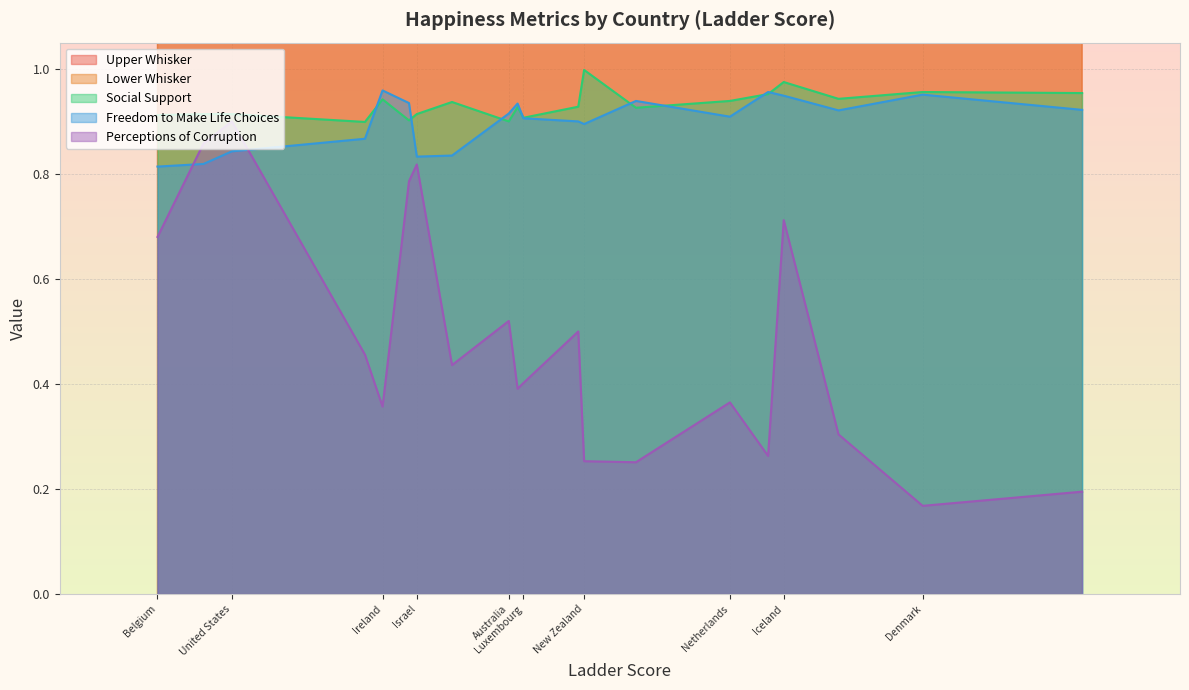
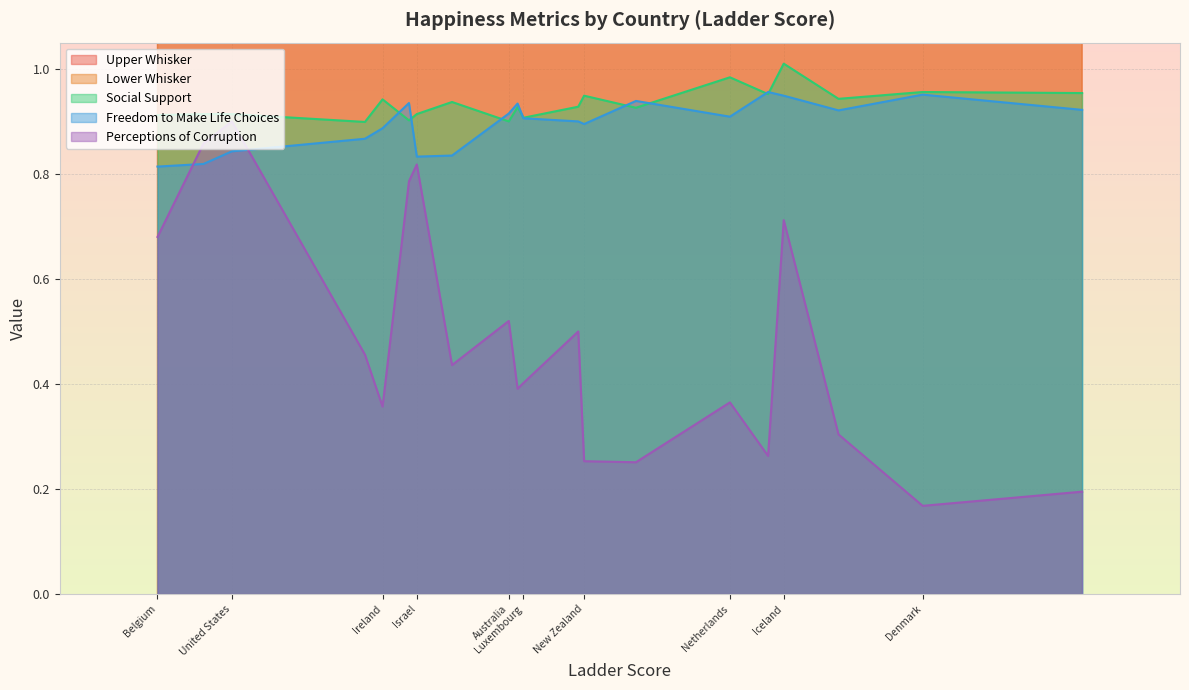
  {
    "Social Support": {
      "Ireland": 0.94,
      "Israel": 0.91,
      "Australia": 0.90,
-     "New Zealand": 1.00,
-     "Netherlands": 0.94,
-     "Iceland": 0.98,
+     "New Zealand": 0.95,
+     "Netherlands": 0.98,
+     "Iceland": 1.01,
      "Denmark": 0.96
    },
    "Freedom to Make Life Choices": {
      "Belgium": 0.81,
      "United States": 0.84,
-     "Ireland": 0.96,
+     "Ireland": 0.89,
      "Israel": 0.83,
      "Australia": 0.92,
      "New Zealand": 0.90,
      "Netherlands": 0.91,
      "Iceland": 0.95,
      "Denmark": 0.95
    },
    "Perceptions of Corruption": {
      "Belgium": 0.68,
      "Ireland": 0.36,
      "Israel": 0.82,
      "Australia": 0.52,
      "Luxembourg": 0.40,
      "New Zealand": 0.25,
      "Netherlands": 0.37,
      "Iceland": 0.71,
      "Denmark": 0.17
    }
  }
